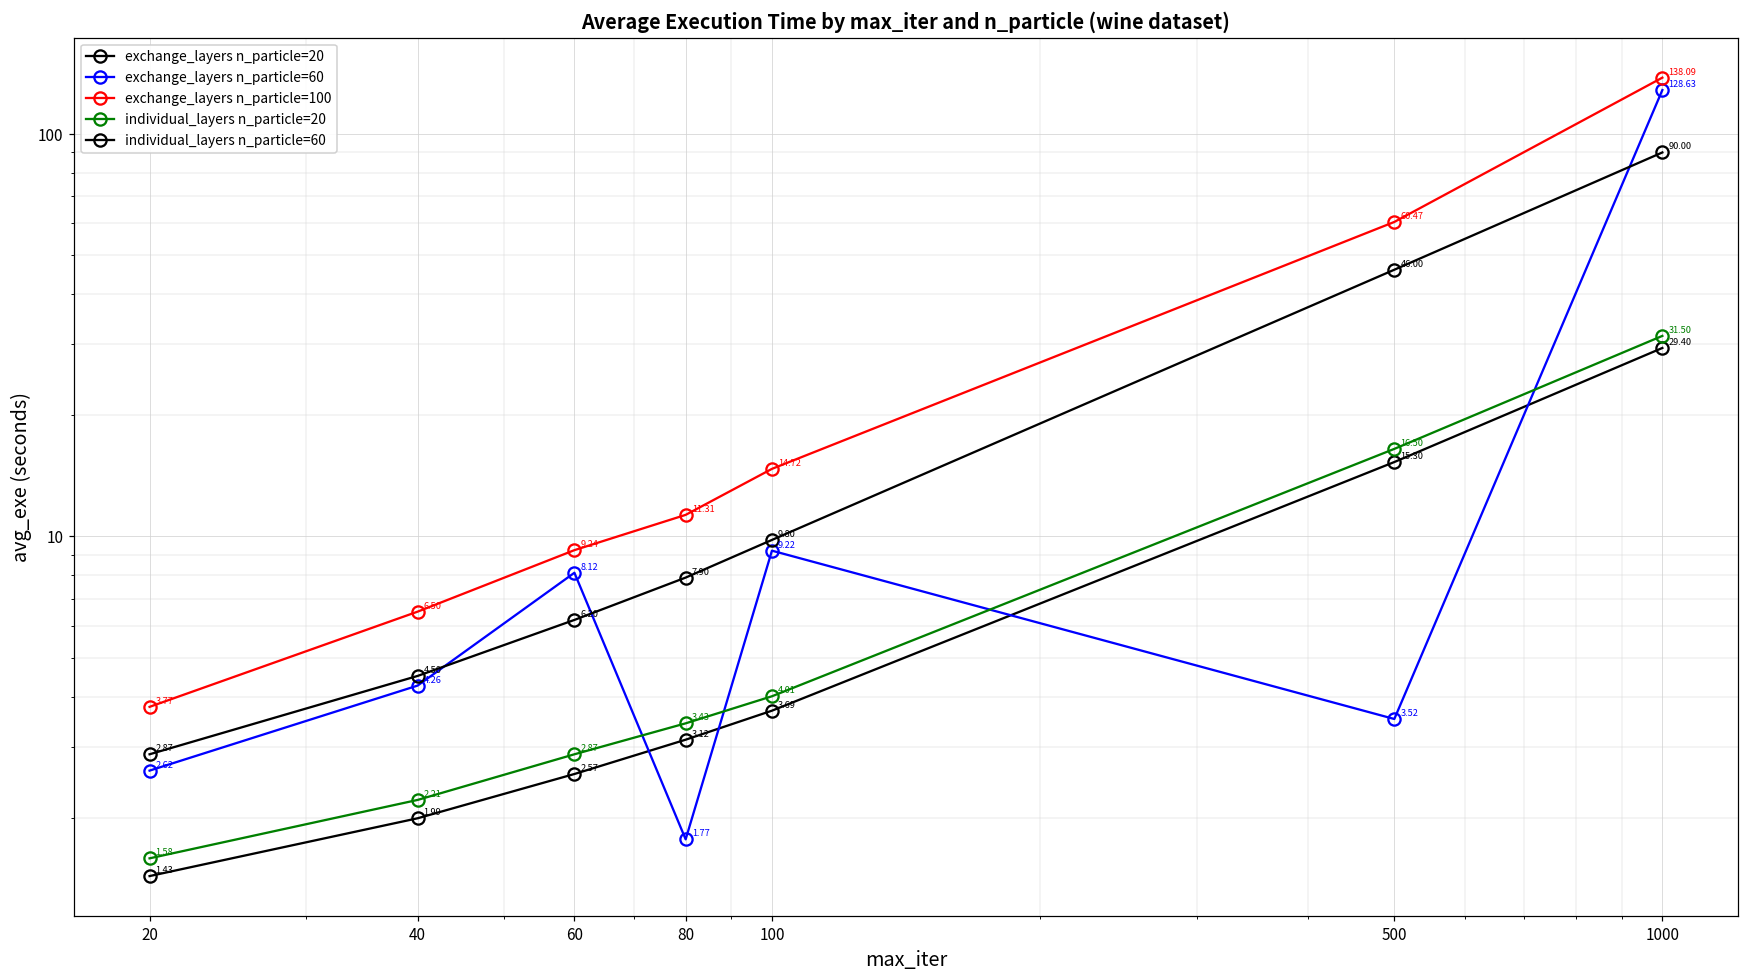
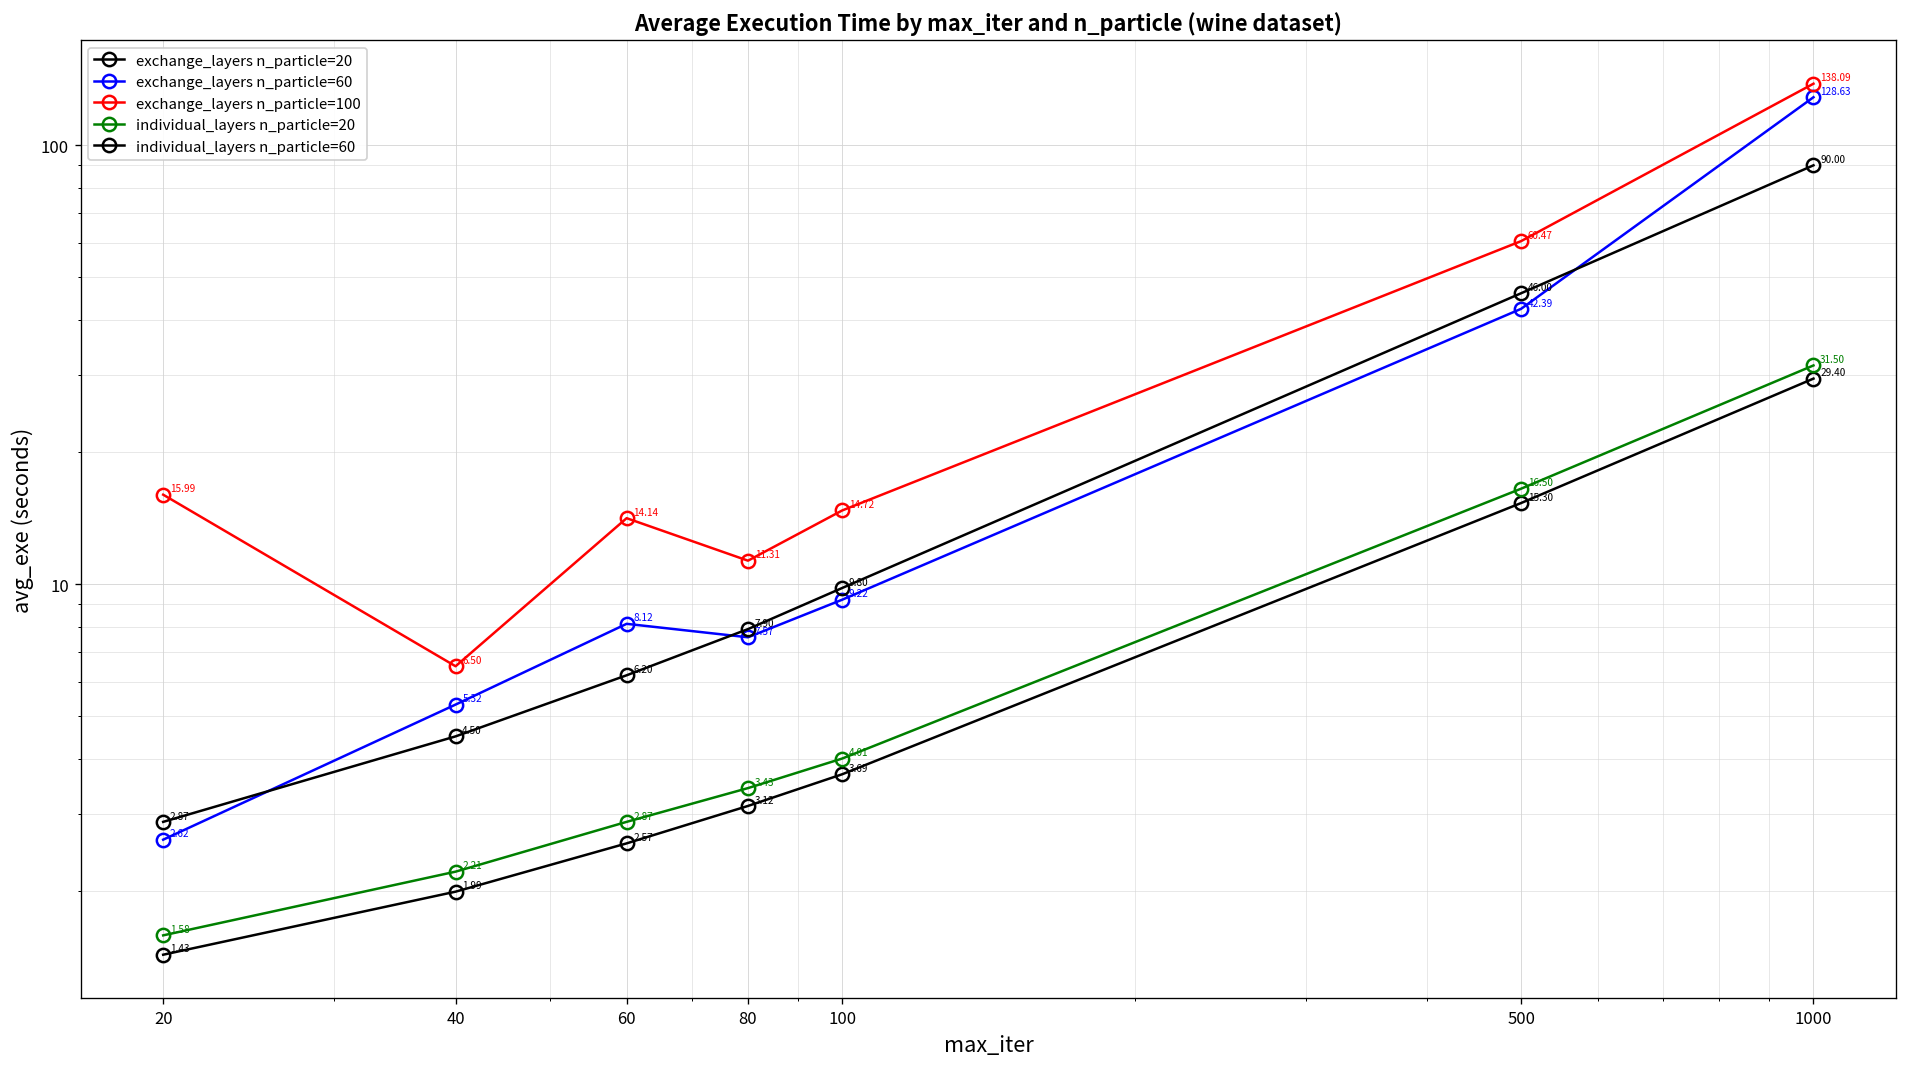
  {
    "exchange_layers n_particle=60": {
      "20": 2.62,
-     "40": 4.26,
+     "40": 5.32,
      "60": 8.12,
-     "80": 1.77,
+     "80": 7.57,
      "100": 9.22,
-     "500": 3.52,
+     "500": 42.39,
      "1000": 128.63
    },
    "exchange_layers n_particle=100": {
-     "20": 3.77,
+     "20": 15.99,
      "40": 6.50,
-     "60": 9.24,
+     "60": 14.14,
      "80": 11.31,
      "100": 14.72,
      "500": 60.47,
      "1000": 138.09
    },
    "individual_layers n_particle=20": {
      "20": 1.58,
      "40": 2.21,
      "60": 2.87,
      "80": 3.43,
      "100": 4.01,
      "500": 16.50,
      "1000": 31.50
    }
  }
